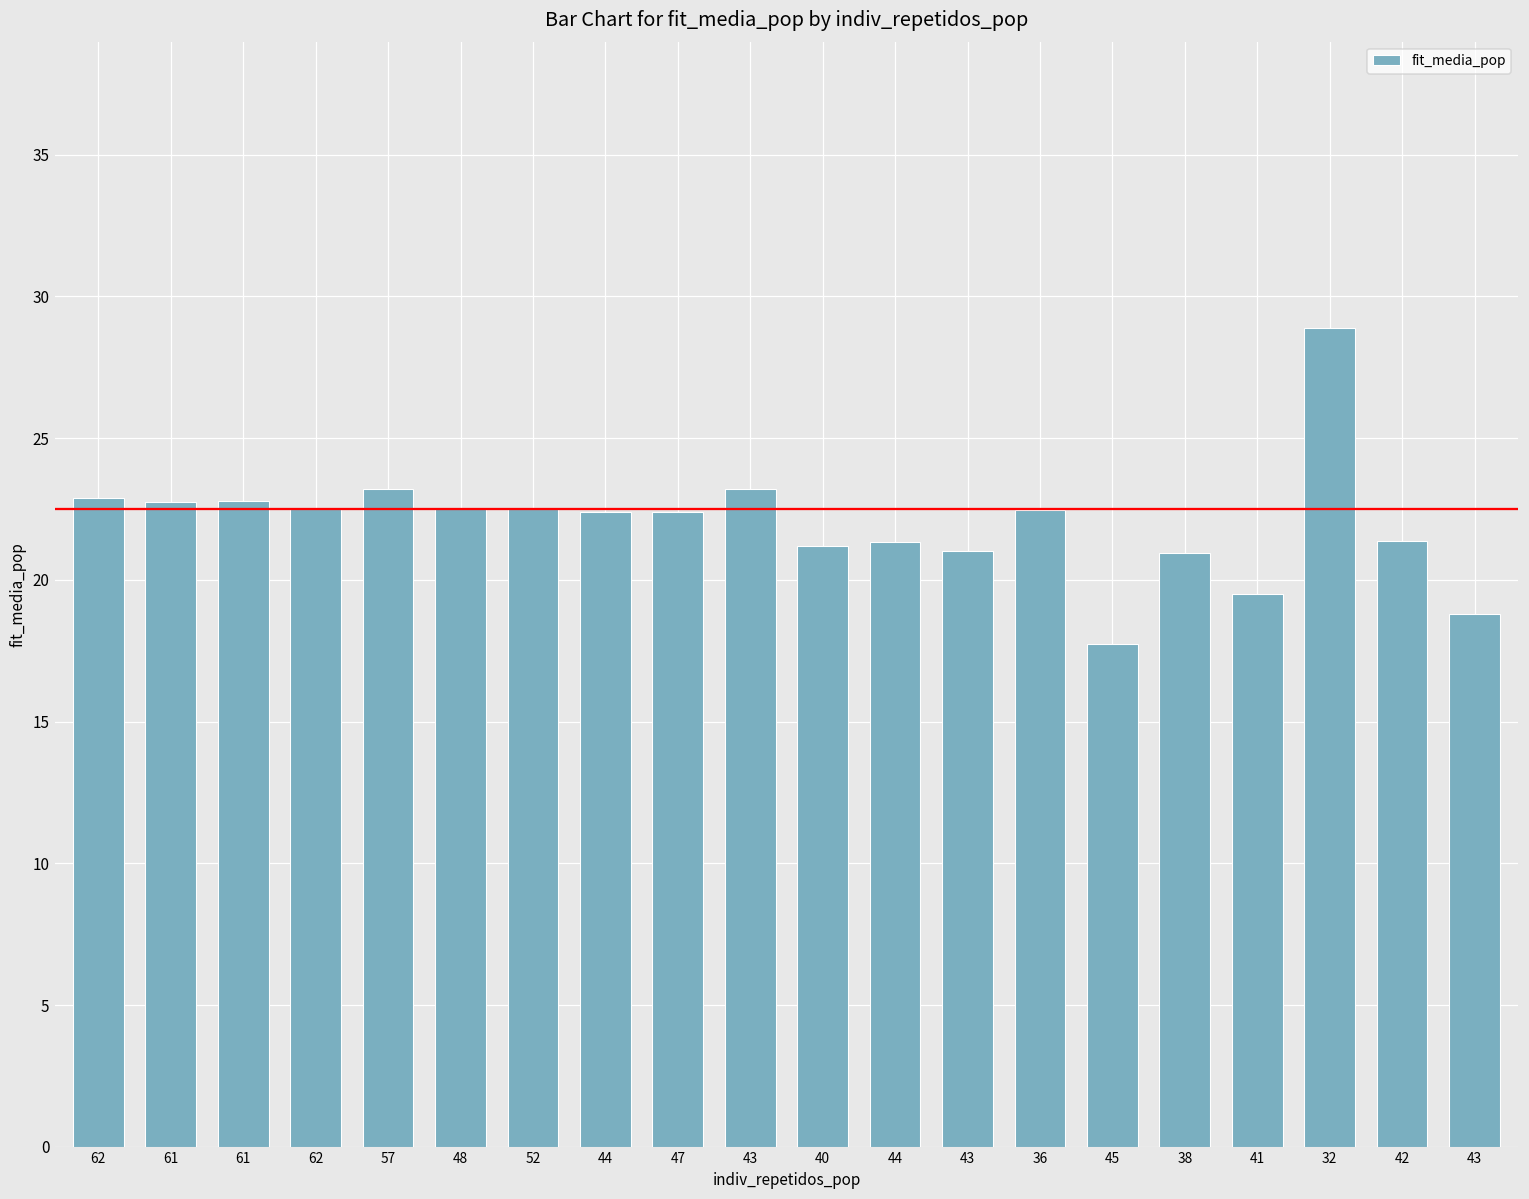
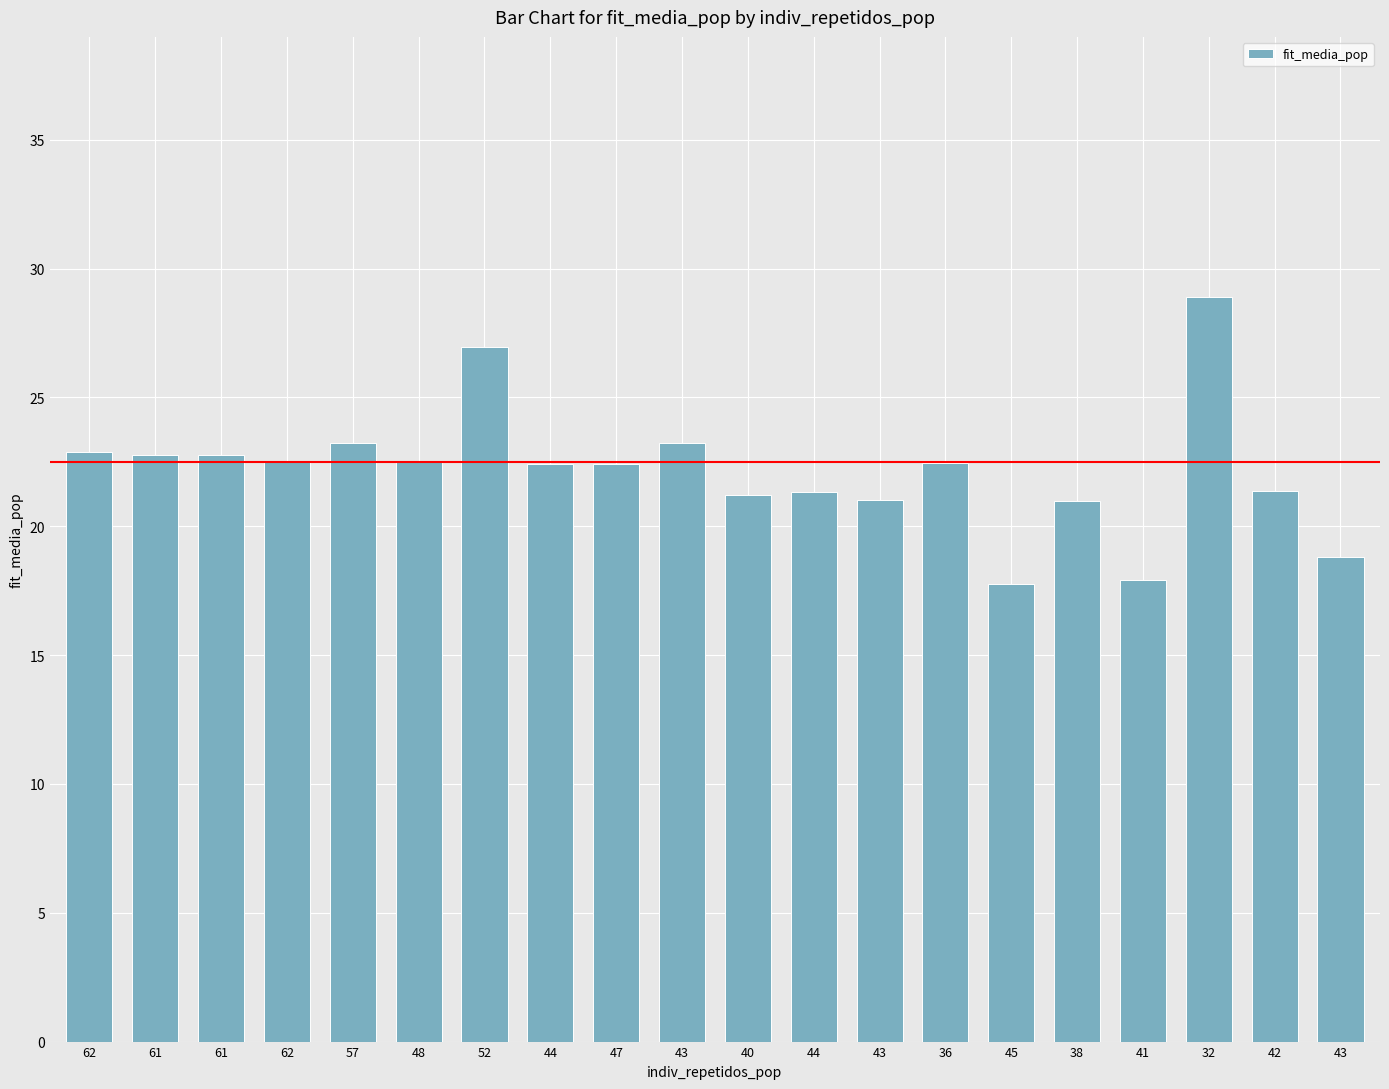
  {
    "57": 23.2,
    "48": 22.5,
-   "52": 22.5,
+   "52": 26.9,
    "47": 22.4,
    "40": 21.2,
    "36": 22.5,
    "45": 17.8,
    "38": 21.0,
-   "41": 19.5,
+   "41": 17.9,
    "32": 28.9,
    "42": 21.4
  }
